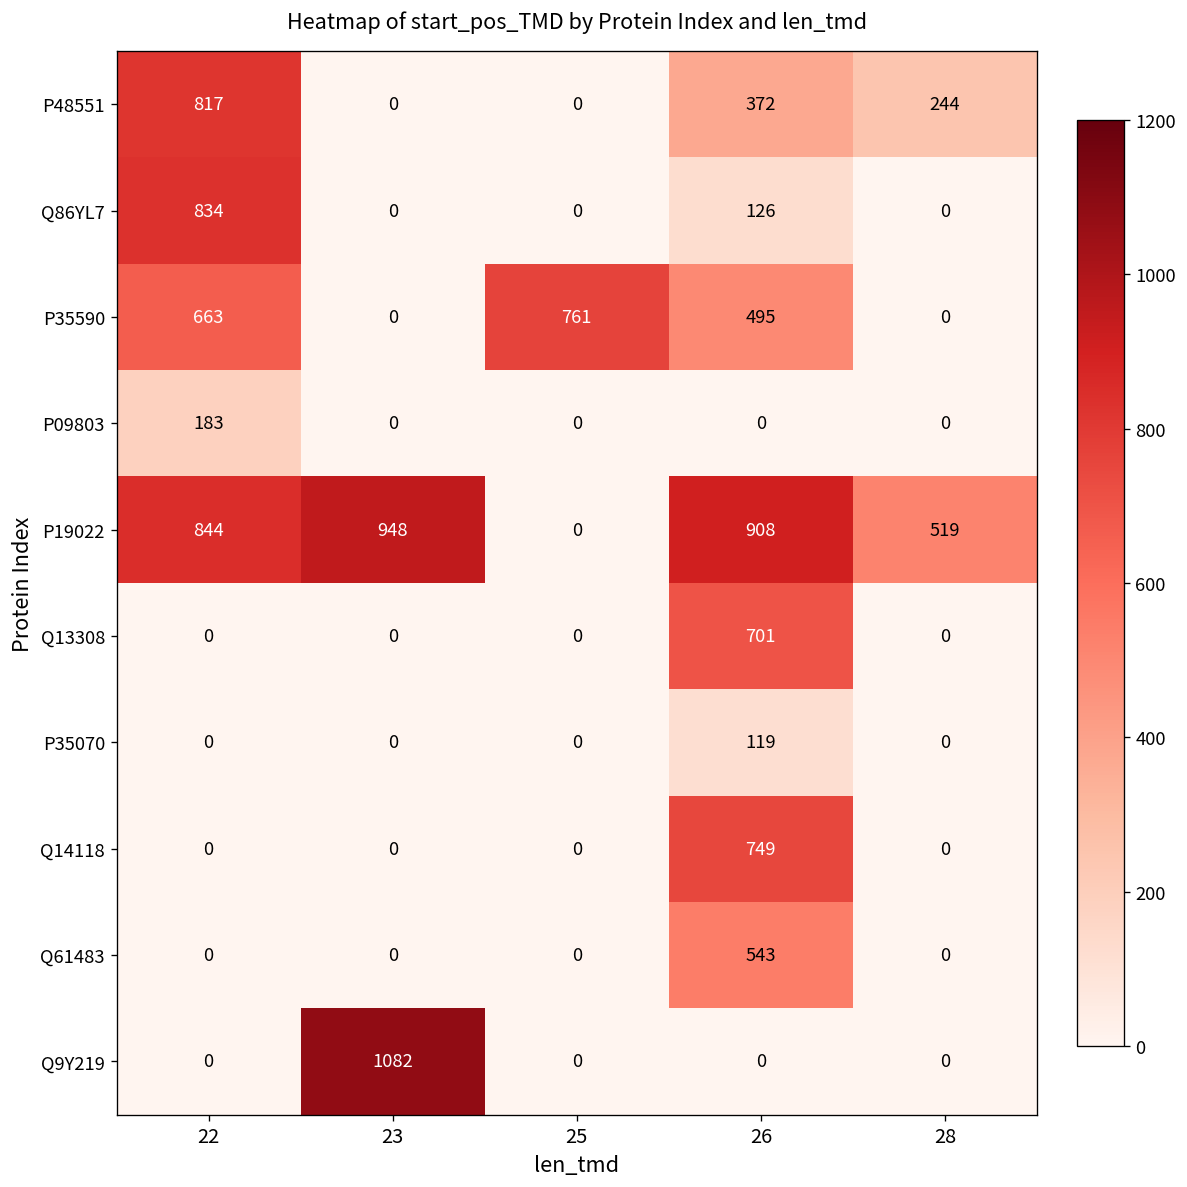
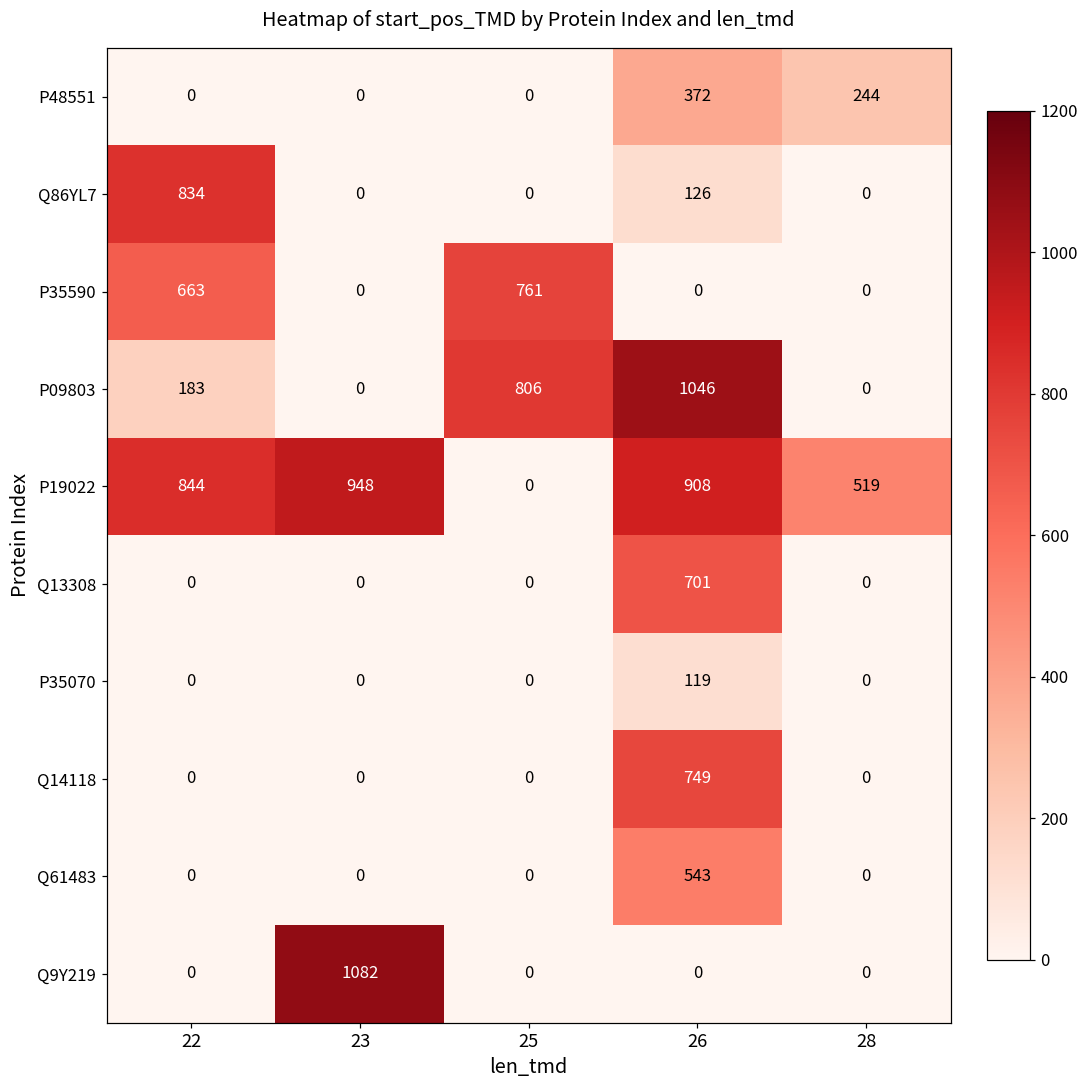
  {
    "P48551": {
-     "22": 817,
+     "22": 0,
      "23": 0,
      "25": 0,
      "26": 372,
      "28": 244
    },
    "Q86YL7": {
      "22": 834,
      "23": 0,
      "25": 0,
      "26": 126,
      "28": 0
    },
    "P35590": {
      "22": 663,
      "23": 0,
      "25": 761,
-     "26": 495,
+     "26": 0,
      "28": 0
    },
    "P09803": {
      "22": 183,
      "23": 0,
-     "25": 0,
-     "26": 0,
+     "25": 806,
+     "26": 1046,
      "28": 0
    },
    "P19022": {
      "22": 844,
      "23": 948,
      "25": 0,
      "26": 908,
      "28": 519
    },
    "Q13308": {
      "22": 0,
      "23": 0,
      "25": 0,
      "26": 701,
      "28": 0
    },
    "P35070": {
      "22": 0,
      "23": 0,
      "25": 0,
      "26": 119,
      "28": 0
    },
    "Q14118": {
      "22": 0,
      "23": 0,
      "25": 0,
      "26": 749,
      "28": 0
    },
    "Q61483": {
      "22": 0,
      "23": 0,
      "25": 0,
      "26": 543,
      "28": 0
    },
    "Q9Y219": {
      "22": 0,
      "23": 1082,
      "25": 0,
      "26": 0,
      "28": 0
    }
  }
